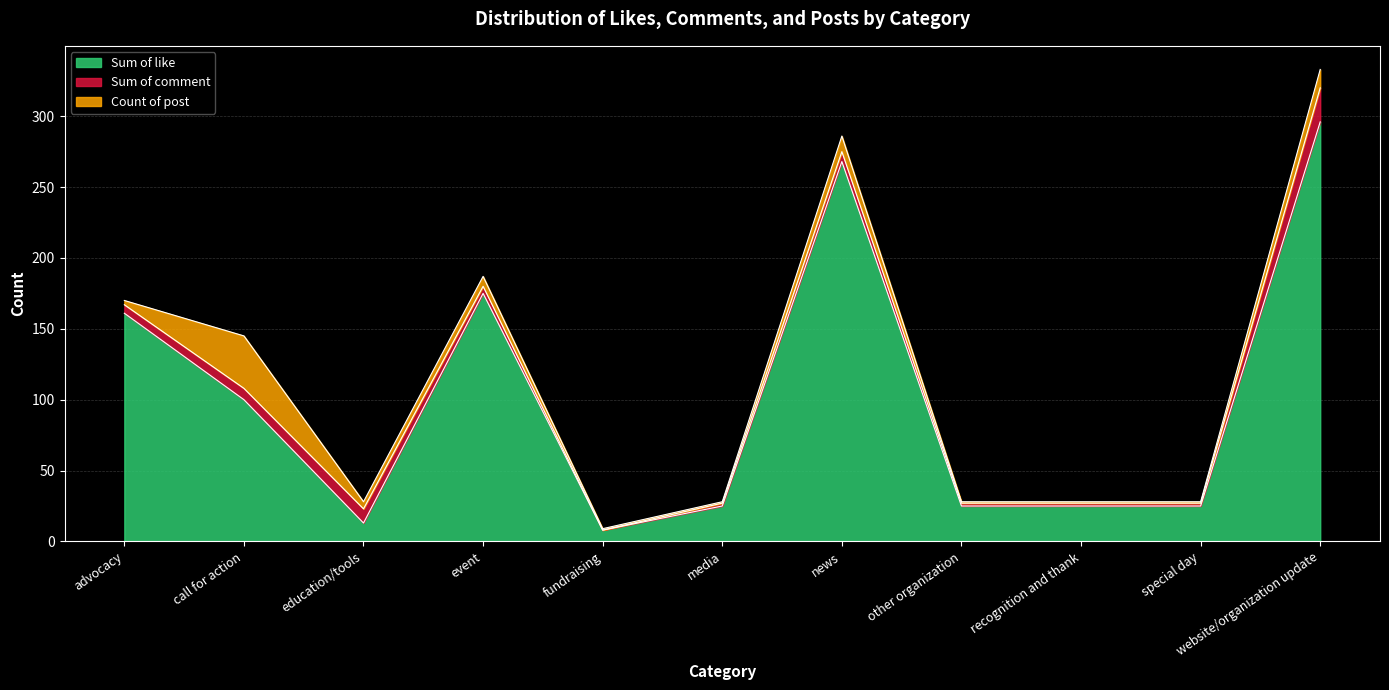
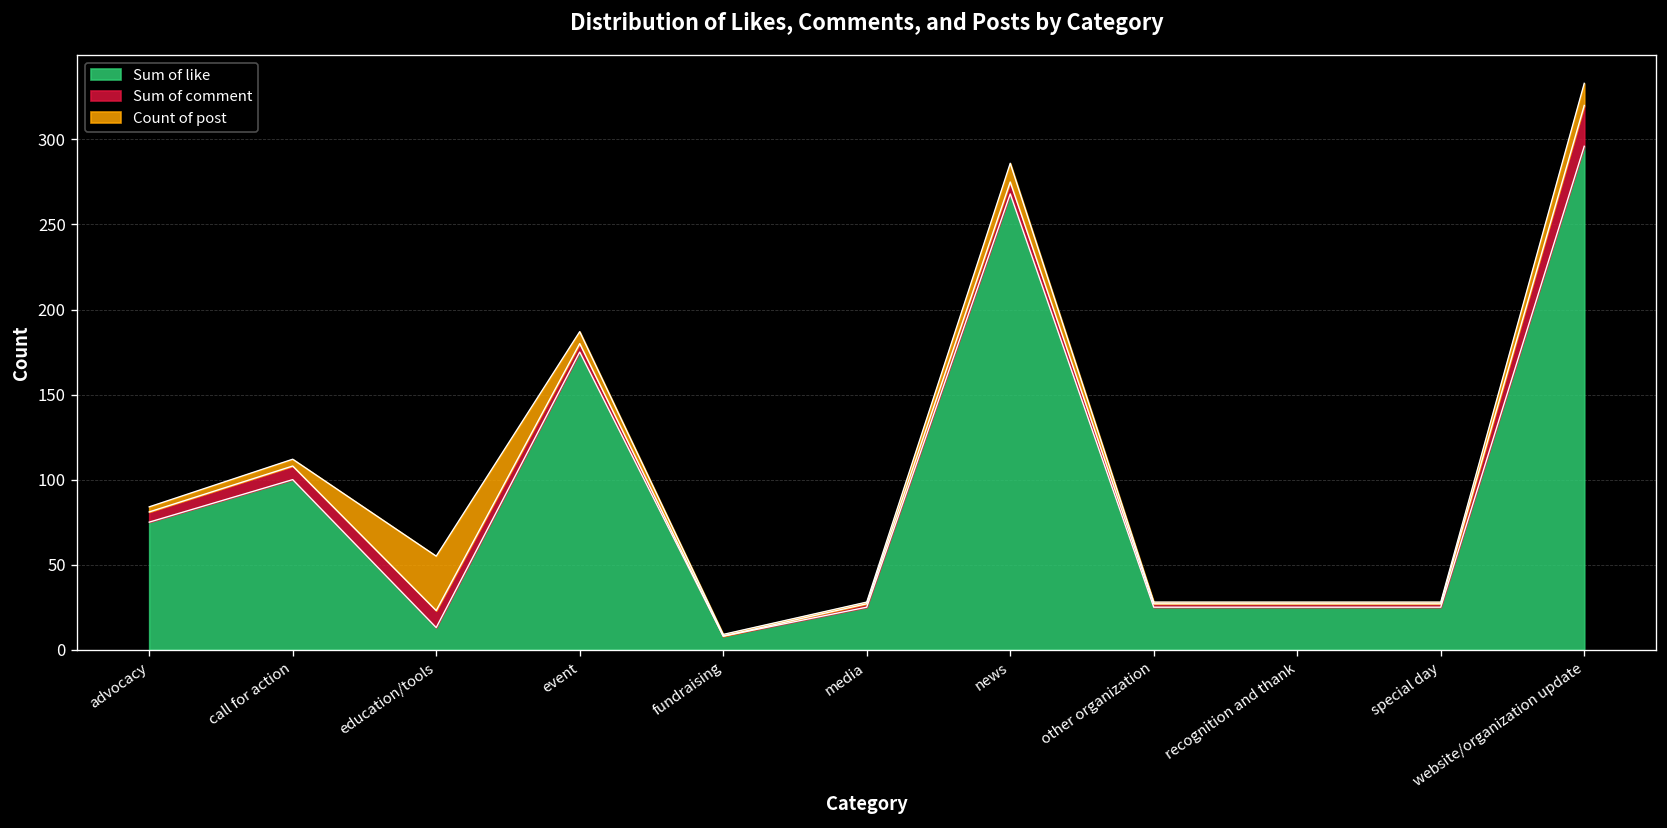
  {
    "Sum of like": {
-     "advocacy": 161,
+     "advocacy": 75,
      "call for action": 100,
      "education/tools": 13,
      "event": 175,
      "media": 25,
      "news": 268,
      "other organization": 25,
      "recognition and thank": 25,
      "special day": 25,
      "website/organization update": 296
    },
    "Sum of comment": {
      "advocacy": 6,
      "call for action": 8,
      "education/tools": 10,
      "event": 5,
      "news": 7,
      "website/organization update": 24
    },
    "Count of post": {
      "advocacy": 3,
-     "call for action": 37,
-     "education/tools": 5,
+     "call for action": 4,
+     "education/tools": 32,
      "event": 7,
      "news": 11,
      "website/organization update": 13
    }
  }
